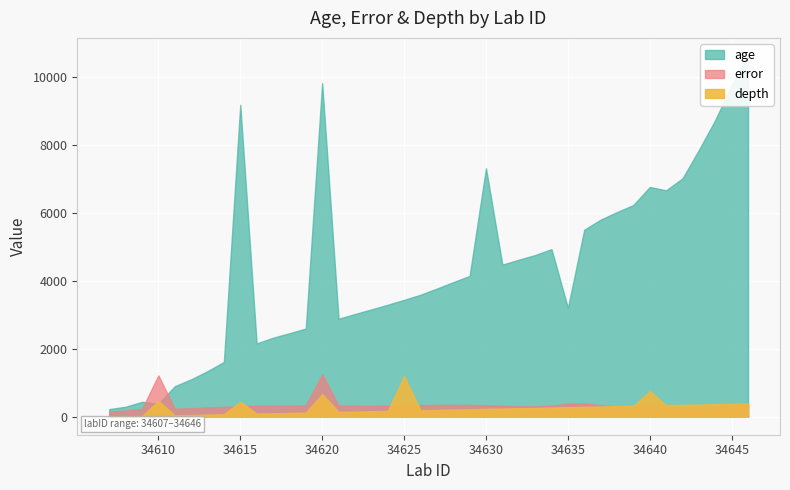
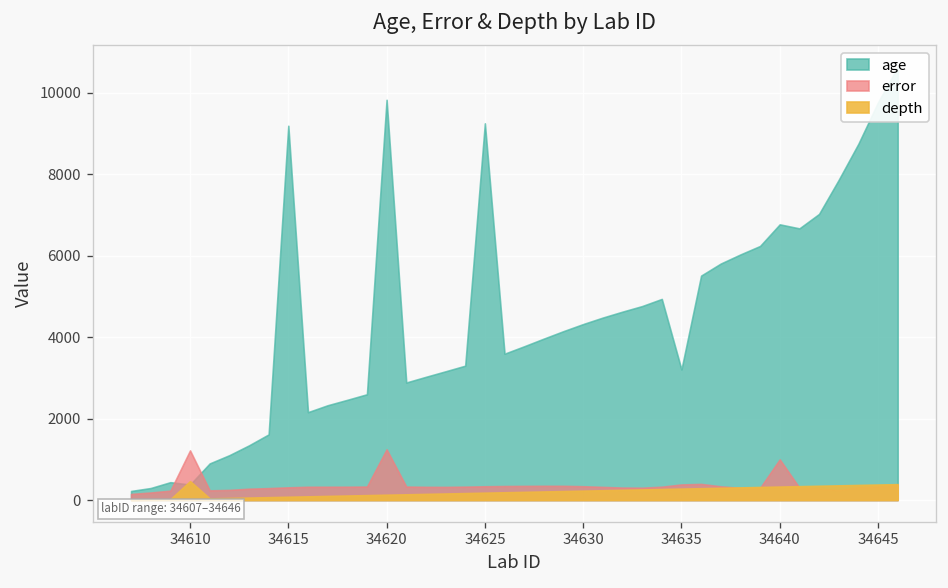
  {
    "age": {
      "34610": 400,
      "34615": 9200,
      "34620": 9800,
-     "34625": 3400,
-     "34630": 7300,
+     "34625": 9300,
+     "34630": 4300,
      "34635": 3200,
      "34640": 6800
    },
    "error": {
      "34610": 1200,
      "34615": 300,
      "34620": 1200,
      "34625": 300,
      "34630": 300,
      "34635": 400,
-     "34640": 300
+     "34640": 1000
    },
    "depth": {
      "34610": 500,
-     "34615": 400,
-     "34620": 700,
-     "34625": 1200,
+     "34615": 100,
+     "34620": 100,
+     "34625": 200,
      "34630": 200,
      "34635": 300,
-     "34640": 800
+     "34640": 300
    }
  }
